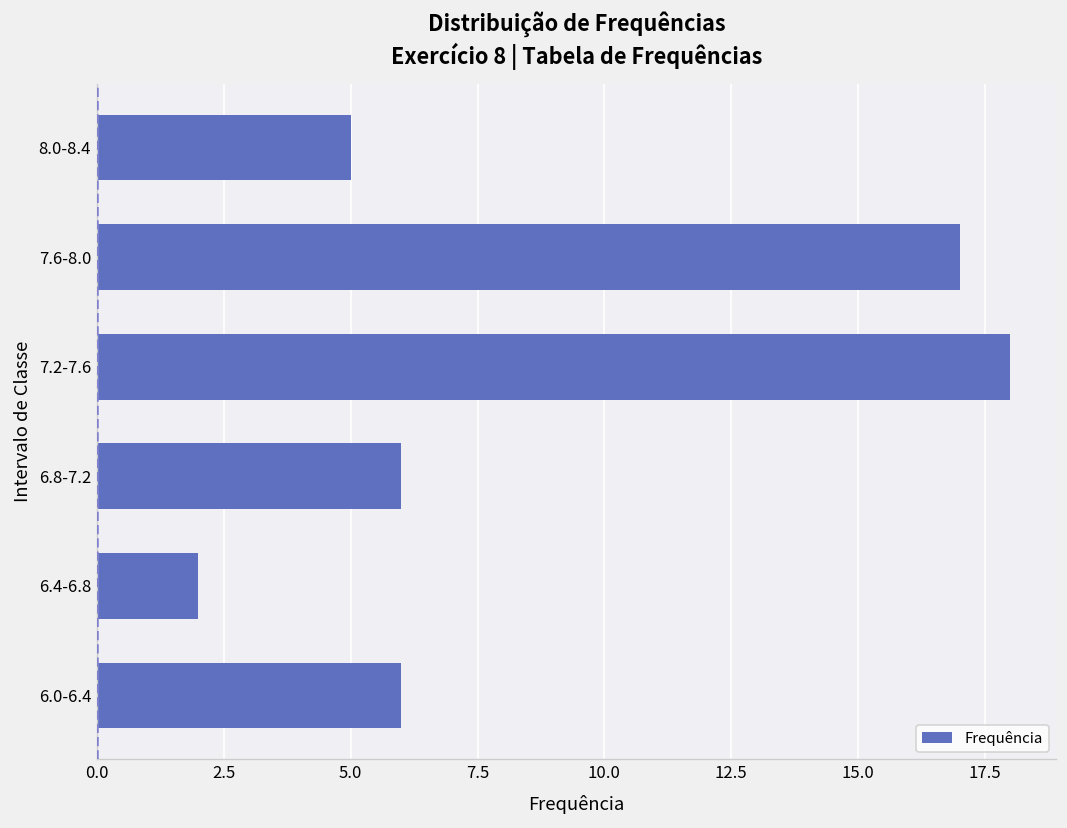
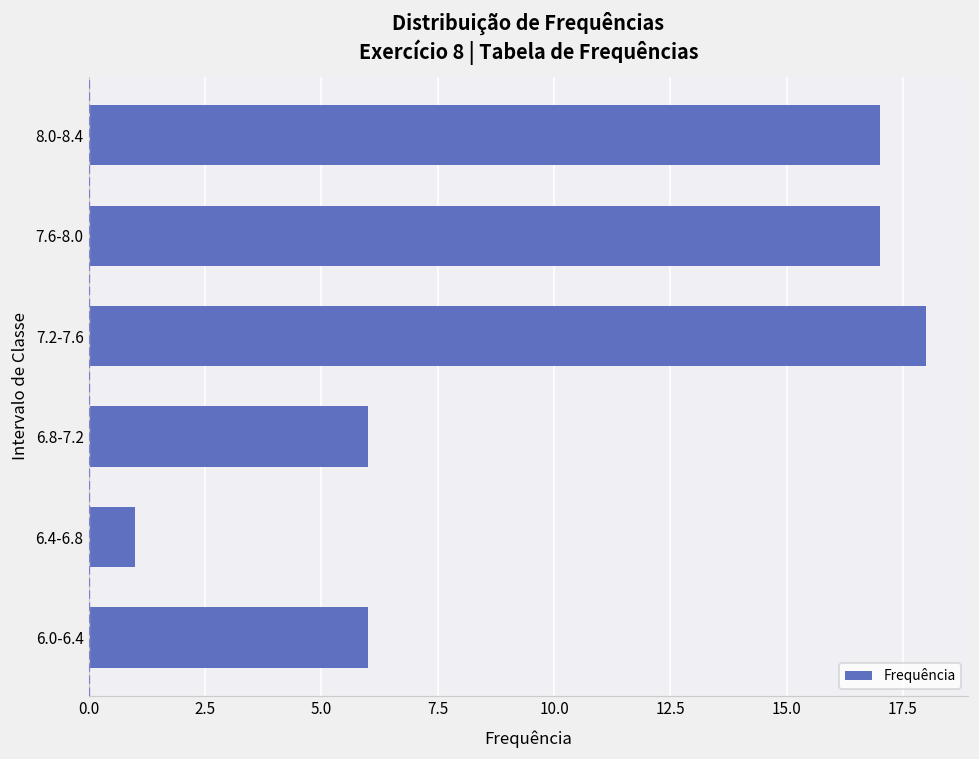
  {
-   "8.0-8.4": 5,
+   "8.0-8.4": 17,
    "7.6-8.0": 17,
    "7.2-7.6": 18,
    "6.8-7.2": 6,
-   "6.4-6.8": 2,
+   "6.4-6.8": 1,
    "6.0-6.4": 6
  }
